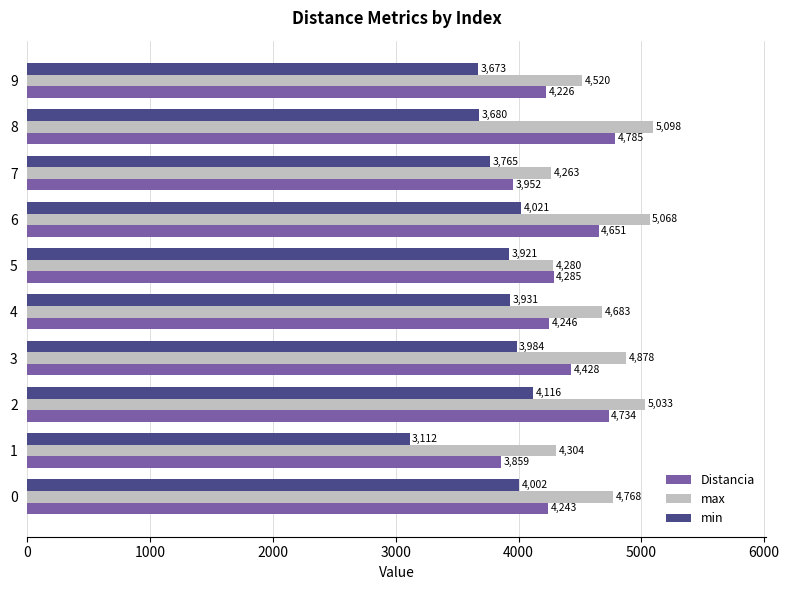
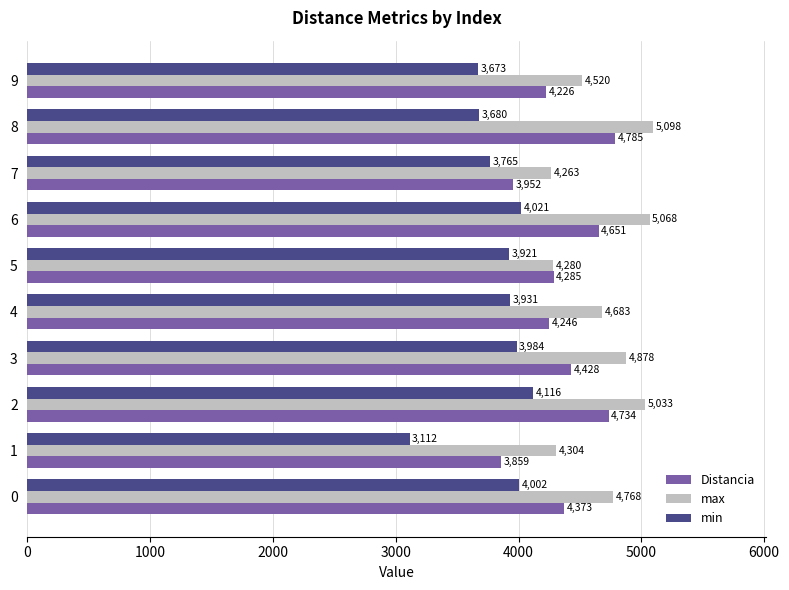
  {
    "Distancia": {
      "9": "4,226",
      "8": "4,785",
      "7": "3,952",
      "6": "4,651",
      "5": "4,285",
      "4": "4,246",
      "3": "4,428",
      "2": "4,734",
      "1": "3,859",
-     "0": "4,243"
+     "0": "4,373"
    },
    "max": {
      "9": "4,520",
      "8": "5,098",
      "7": "4,263",
      "6": "5,068",
      "5": "4,280",
      "4": "4,683",
      "3": "4,878",
      "2": "5,033",
      "1": "4,304",
      "0": "4,768"
    },
    "min": {
      "9": "3,673",
      "8": "3,680",
      "7": "3,765",
      "6": "4,021",
      "5": "3,921",
      "4": "3,931",
      "3": "3,984",
      "2": "4,116",
      "1": "3,112",
      "0": "4,002"
    }
  }
